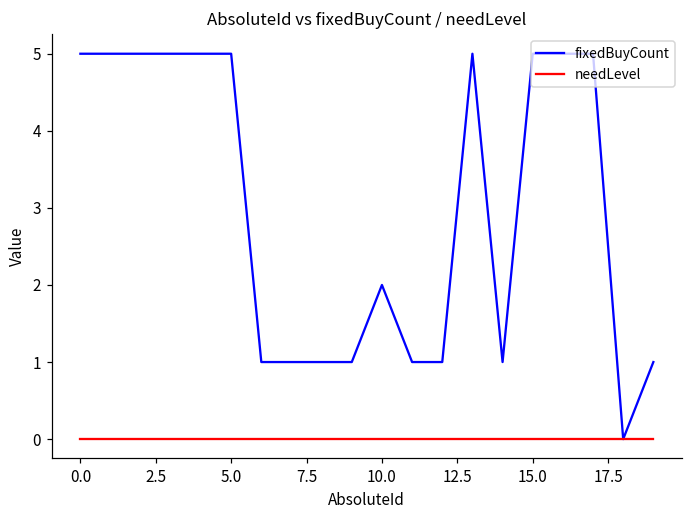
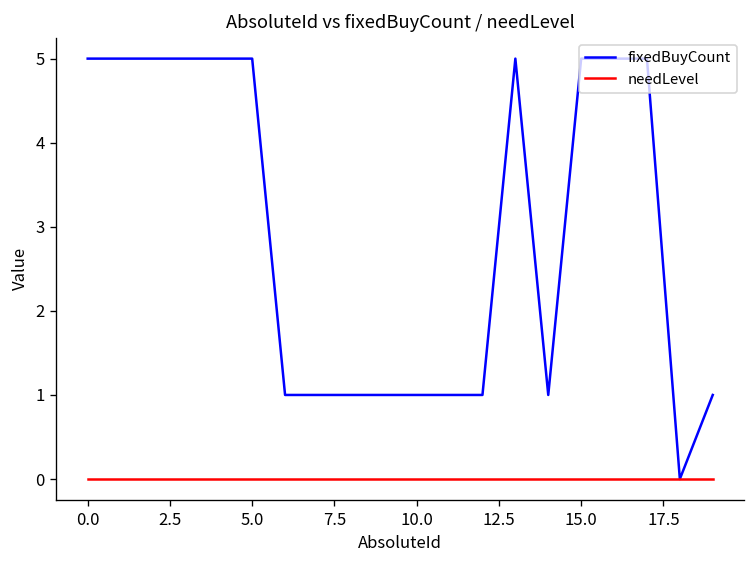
  {
    "fixedBuyCount": {
      "0.0": 5,
      "5.0": 5,
-     "10.0": 2
+     "10.0": 1
    },
    "needLevel": {
      "0.0": 0,
      "5.0": 0,
      "10.0": 0,
      "15.0": 0
    }
  }
